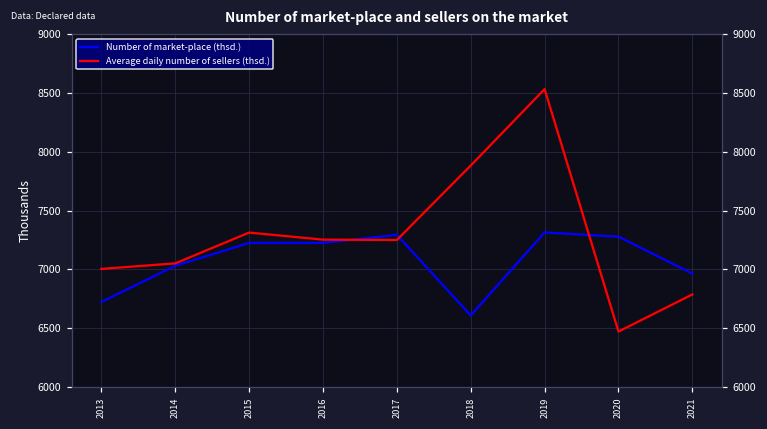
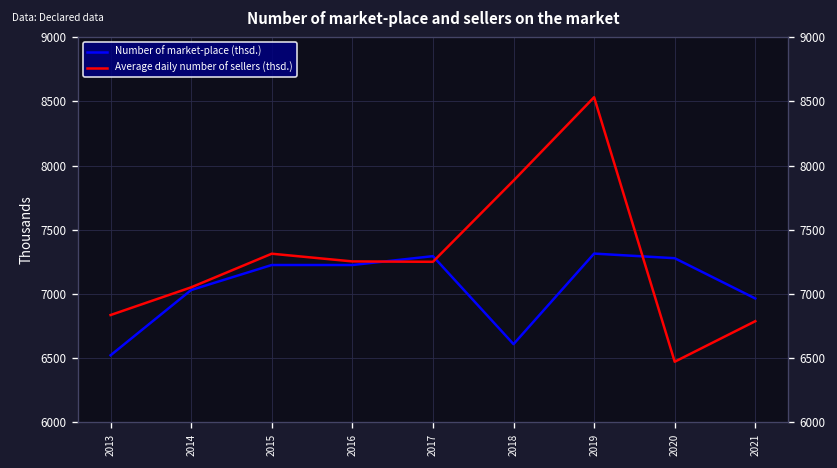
  {
    "Number of market-place (thsd.)": {
-     "2013": 6720,
+     "2013": 6520,
      "2015": 7230,
      "2016": 7230,
      "2017": 7290,
      "2018": 6610,
      "2019": 7310,
      "2020": 7280,
      "2021": 6960
    },
    "Average daily number of sellers (thsd.)": {
-     "2013": 7000,
+     "2013": 6840,
      "2015": 7310,
      "2016": 7250,
      "2017": 7250,
      "2018": 7880,
      "2019": 8530,
      "2020": 6470,
      "2021": 6790
    }
  }
